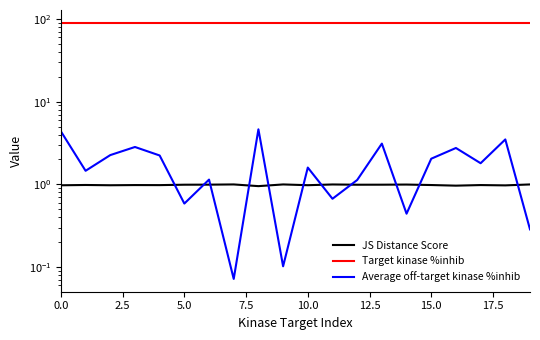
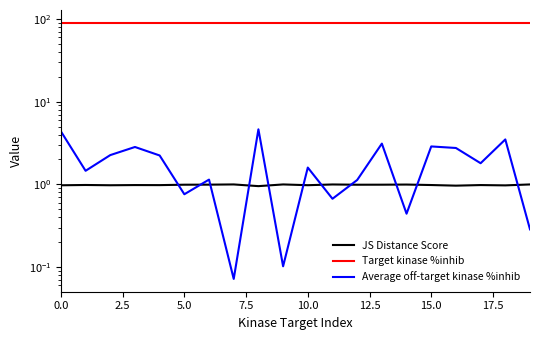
  {
    "JS Distance Score": {
      "0.0": 1.0,
      "5.0": 1.0,
      "10.0": 1.0,
      "15.0": 1.0
    },
    "Target kinase %inhib": {
      "0.0": 90,
      "5.0": 90,
      "10.0": 90,
      "15.0": 90
    },
    "Average off-target kinase %inhib": {
      "0.0": 4,
-     "5.0": 0.6,
+     "5.0": 0.8,
      "10.0": 1.6,
-     "15.0": 2.0
+     "15.0": 2.9
    }
  }
